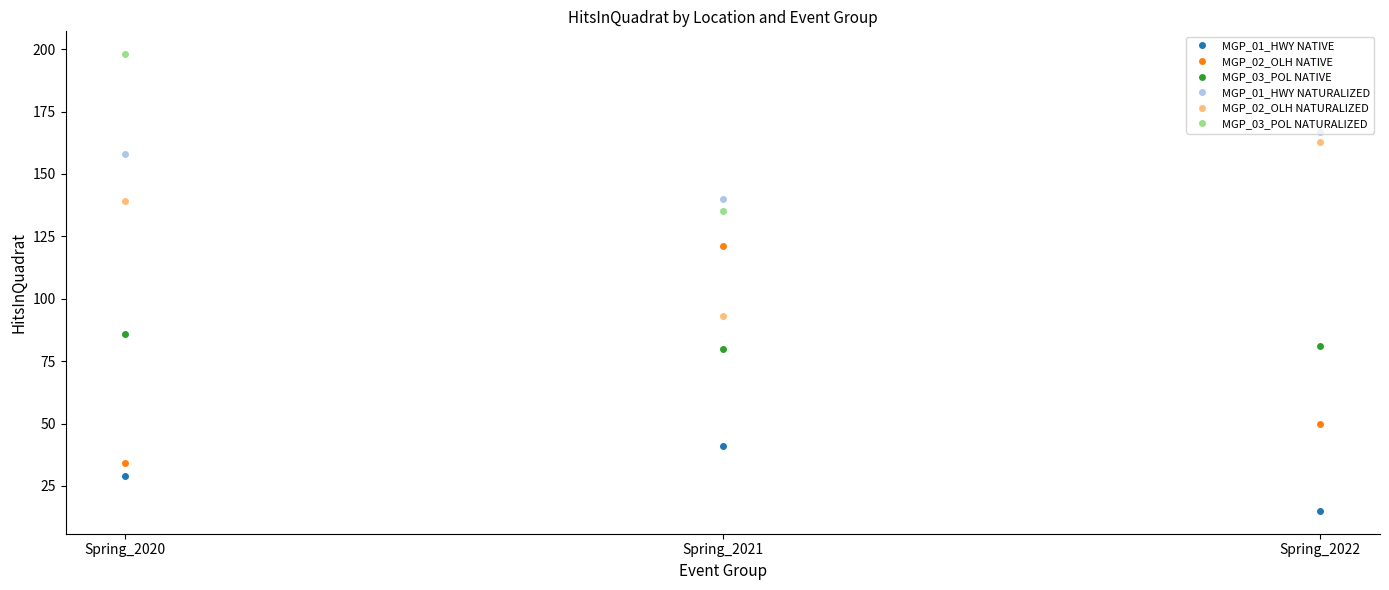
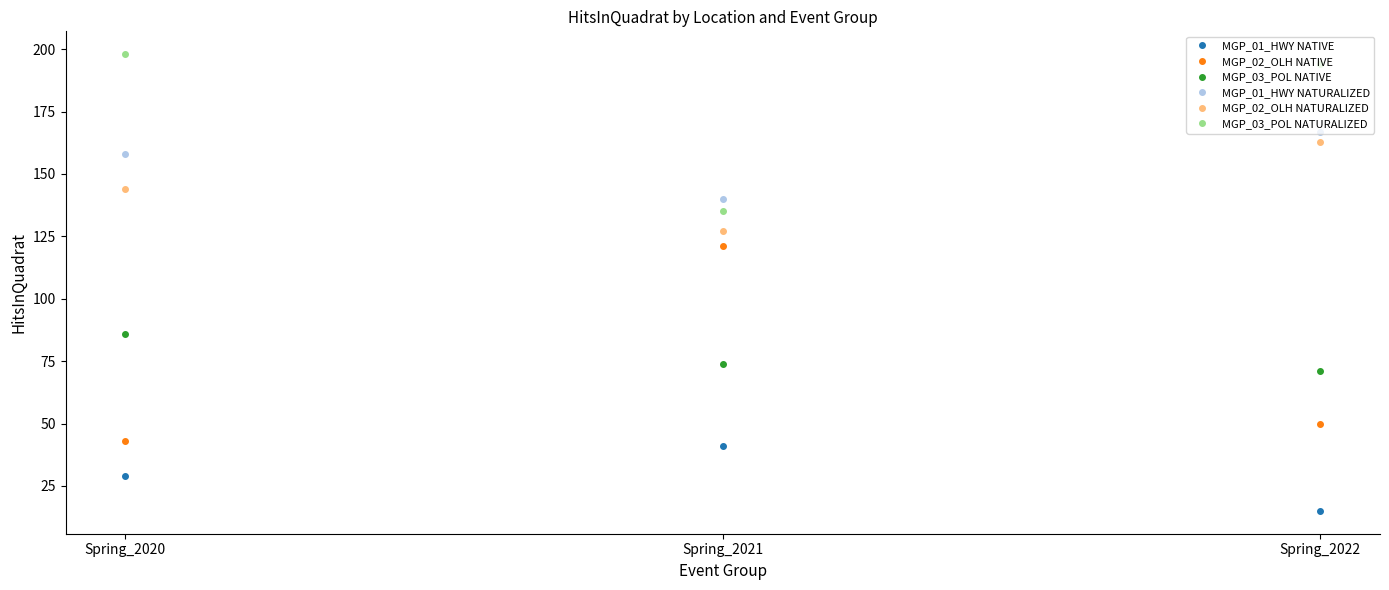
  {
    "MGP_01_HWY NATIVE": {
      "Spring_2020": 29,
      "Spring_2021": 41,
      "Spring_2022": 15
    },
    "MGP_02_OLH NATIVE": {
-     "Spring_2020": 34,
+     "Spring_2020": 43,
      "Spring_2021": 121,
      "Spring_2022": 50
    },
    "MGP_03_POL NATIVE": {
      "Spring_2020": 86,
-     "Spring_2021": 80,
-     "Spring_2022": 81
+     "Spring_2021": 74,
+     "Spring_2022": 71
    },
    "MGP_01_HWY NATURALIZED": {
      "Spring_2020": 158,
      "Spring_2021": 140
    },
    "MGP_02_OLH NATURALIZED": {
-     "Spring_2020": 139,
-     "Spring_2021": 93,
+     "Spring_2020": 144,
+     "Spring_2021": 127,
      "Spring_2022": 163
    },
    "MGP_03_POL NATURALIZED": {
      "Spring_2020": 198,
      "Spring_2021": 135
    }
  }
